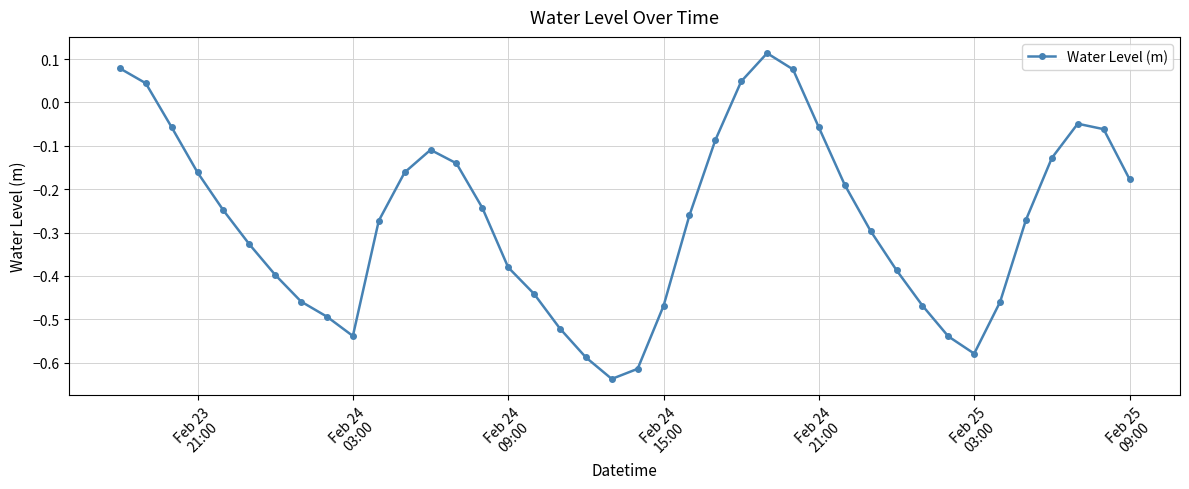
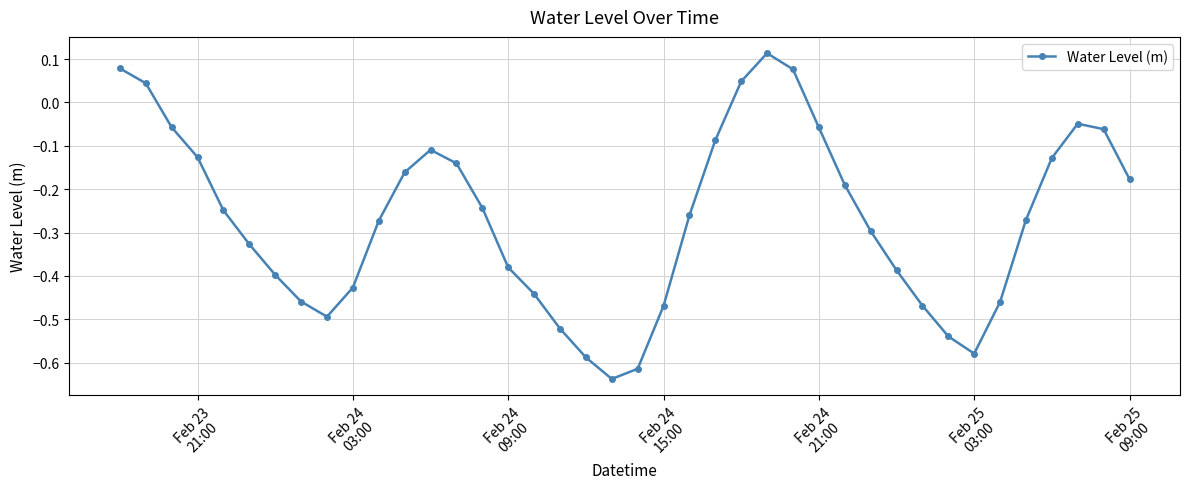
  {
-   "Feb 23 21:00": -0.16,
-   "Feb 24 03:00": -0.54,
+   "Feb 23 21:00": -0.13,
+   "Feb 24 03:00": -0.43,
    "Feb 24 09:00": -0.38,
    "Feb 24 15:00": -0.47,
    "Feb 24 21:00": -0.06,
    "Feb 25 03:00": -0.58,
    "Feb 25 09:00": -0.18
  }
